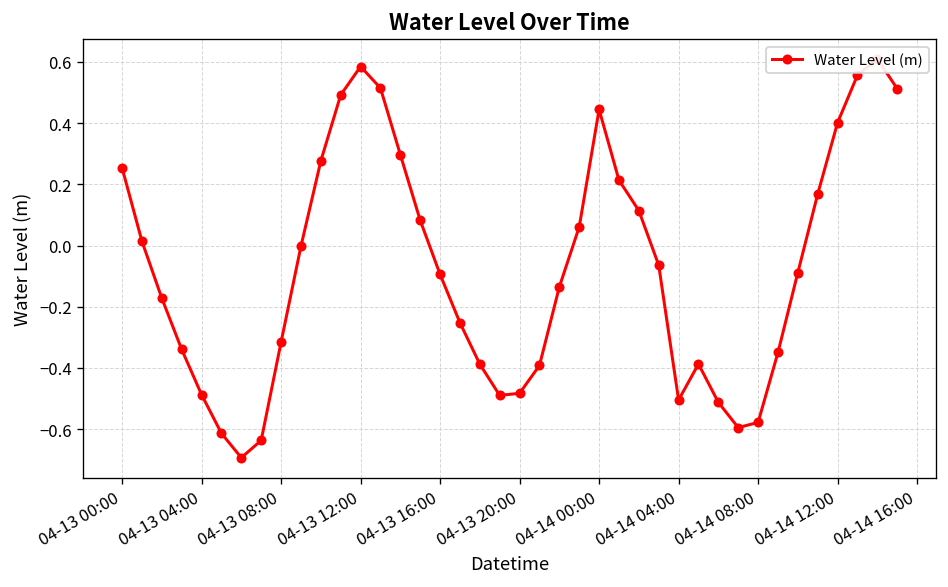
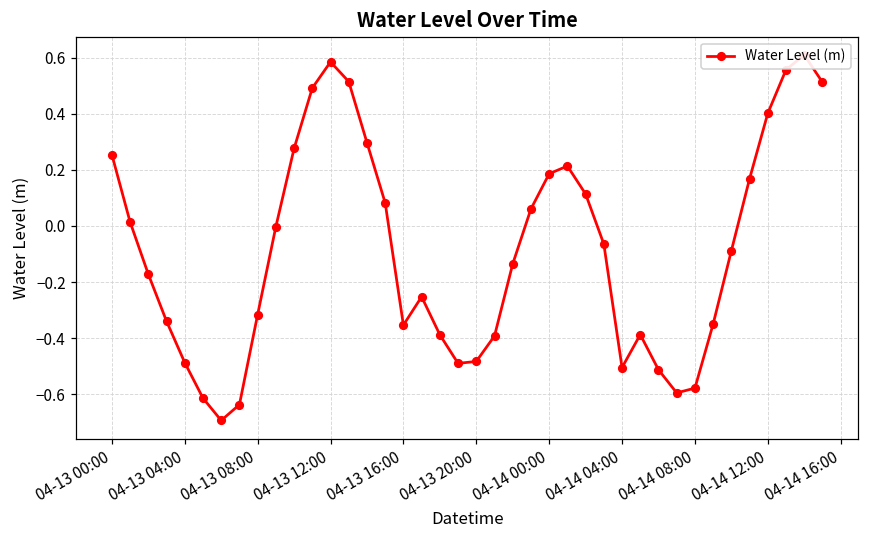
  {
    "04-13 00:00": 0.25,
    "04-13 04:00": -0.49,
    "04-13 08:00": -0.32,
    "04-13 12:00": 0.58,
-   "04-13 16:00": -0.09,
+   "04-13 16:00": -0.35,
    "04-13 20:00": -0.48,
-   "04-14 00:00": 0.44,
+   "04-14 00:00": 0.19,
    "04-14 04:00": -0.50,
    "04-14 08:00": -0.58,
    "04-14 12:00": 0.40
  }
